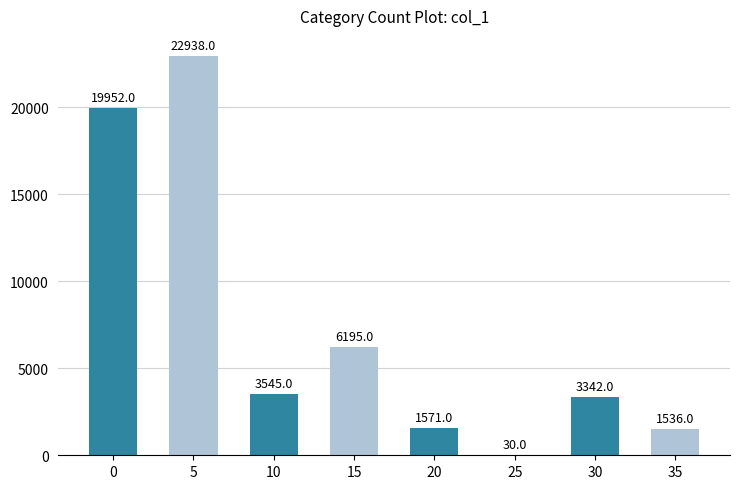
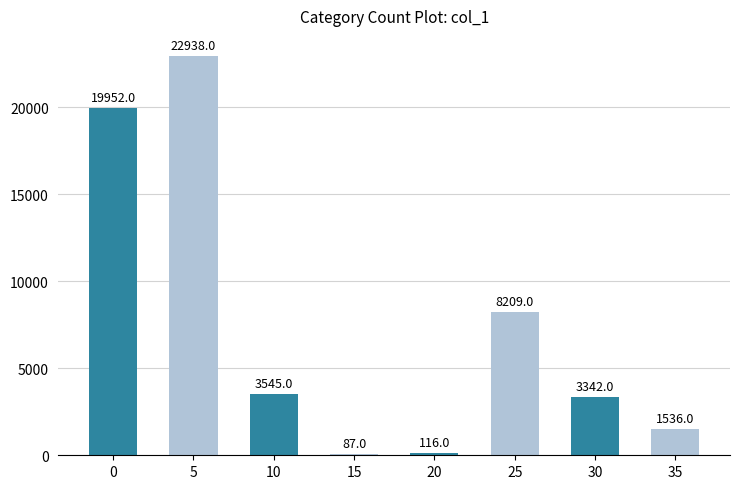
  {
    "0": 19952.0,
    "5": 22938.0,
    "10": 3545.0,
-   "15": 6195.0,
-   "20": 1571.0,
-   "25": 30.0,
+   "15": 87.0,
+   "20": 116.0,
+   "25": 8209.0,
    "30": 3342.0,
    "35": 1536.0
  }
